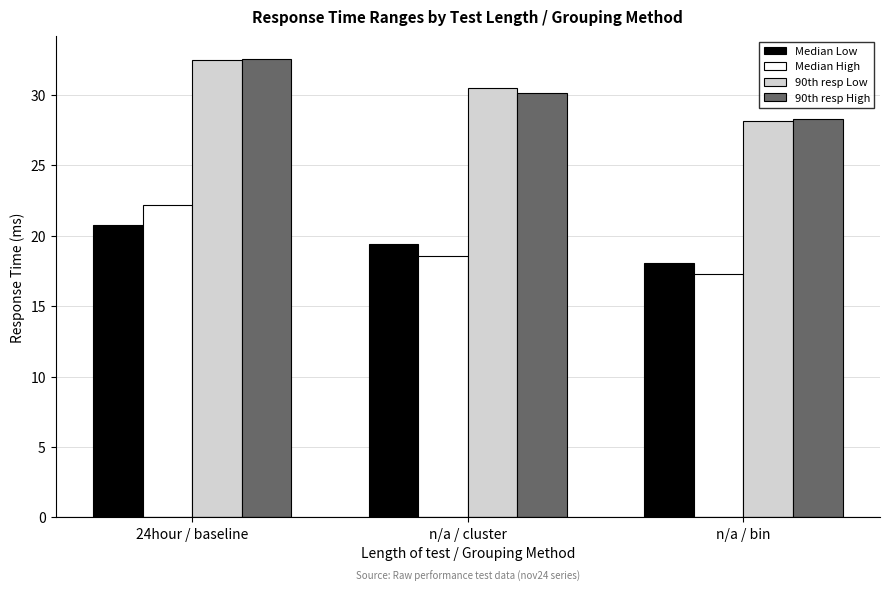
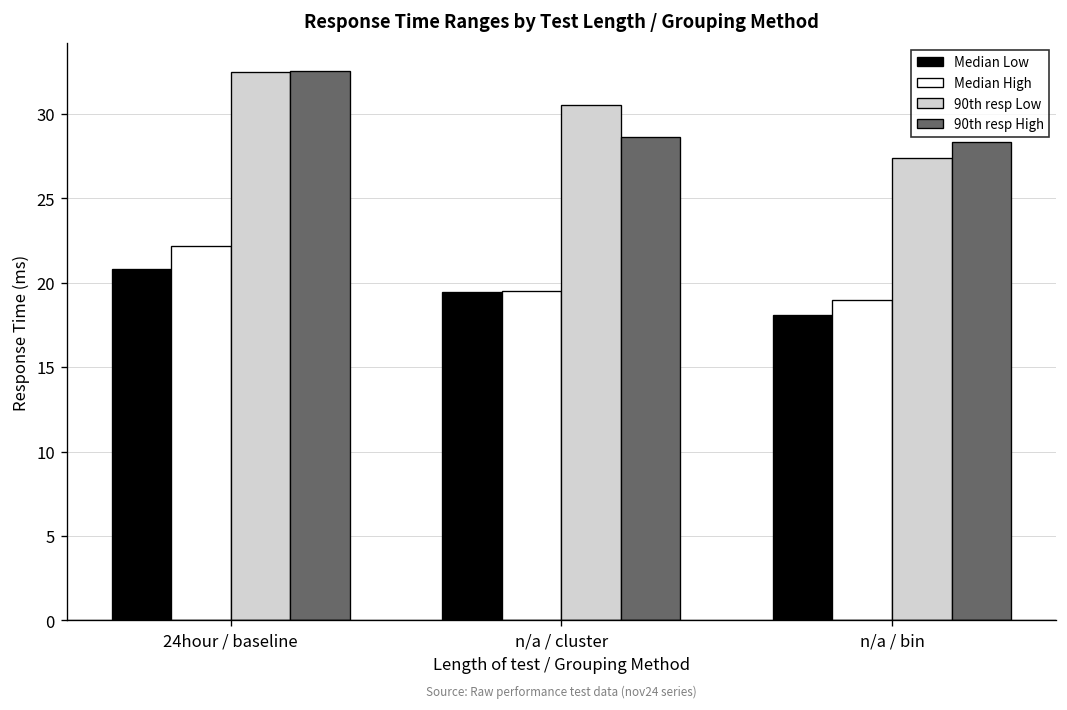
  {
    "Median Low": {
      "24hour / baseline": 20.8,
      "n/a / cluster": 19.4,
      "n/a / bin": 18.1
    },
    "Median High": {
      "24hour / baseline": 22.2,
-     "n/a / cluster": 18.6,
-     "n/a / bin": 17.3
+     "n/a / cluster": 19.5,
+     "n/a / bin": 18.9
    },
    "90th resp Low": {
      "24hour / baseline": 32.5,
      "n/a / cluster": 30.5,
-     "n/a / bin": 28.1
+     "n/a / bin": 27.4
    },
    "90th resp High": {
      "24hour / baseline": 32.5,
-     "n/a / cluster": 30.1,
+     "n/a / cluster": 28.6,
      "n/a / bin": 28.3
    }
  }
